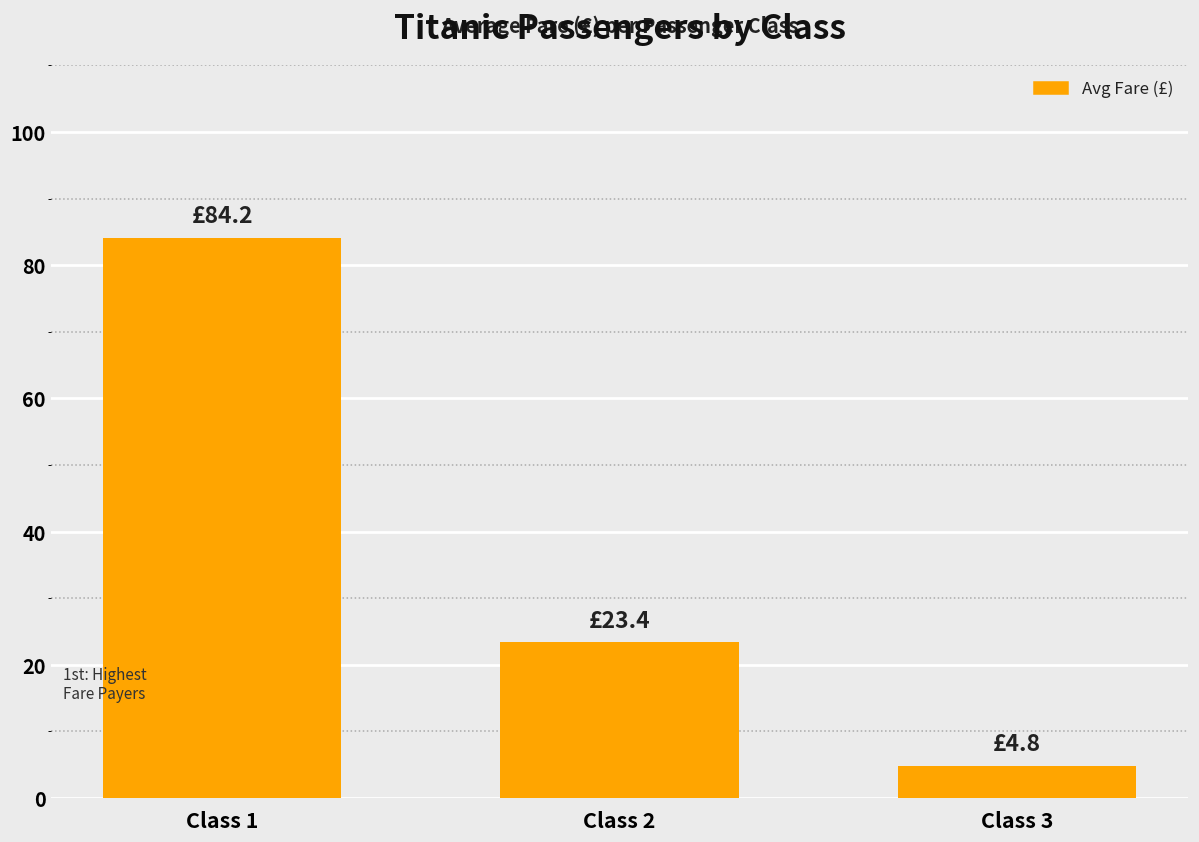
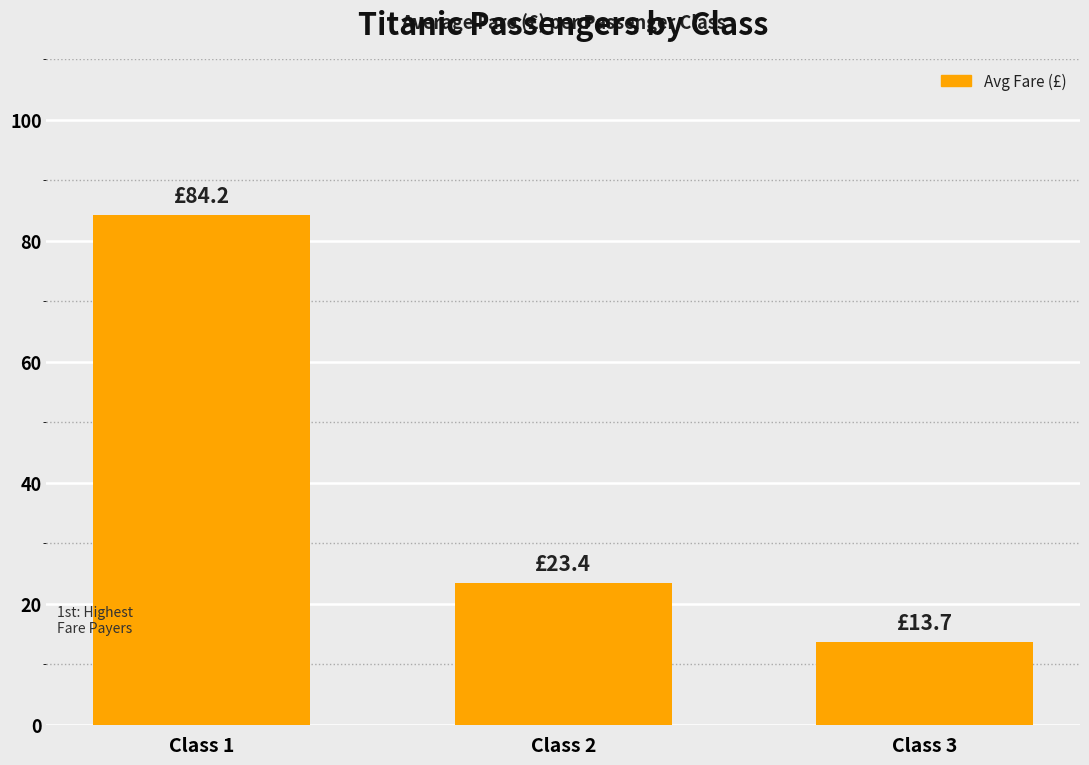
  {
    "Class 1": "£84.2",
    "Class 2": "£23.4",
-   "Class 3": "£4.8"
+   "Class 3": "£13.7"
  }
